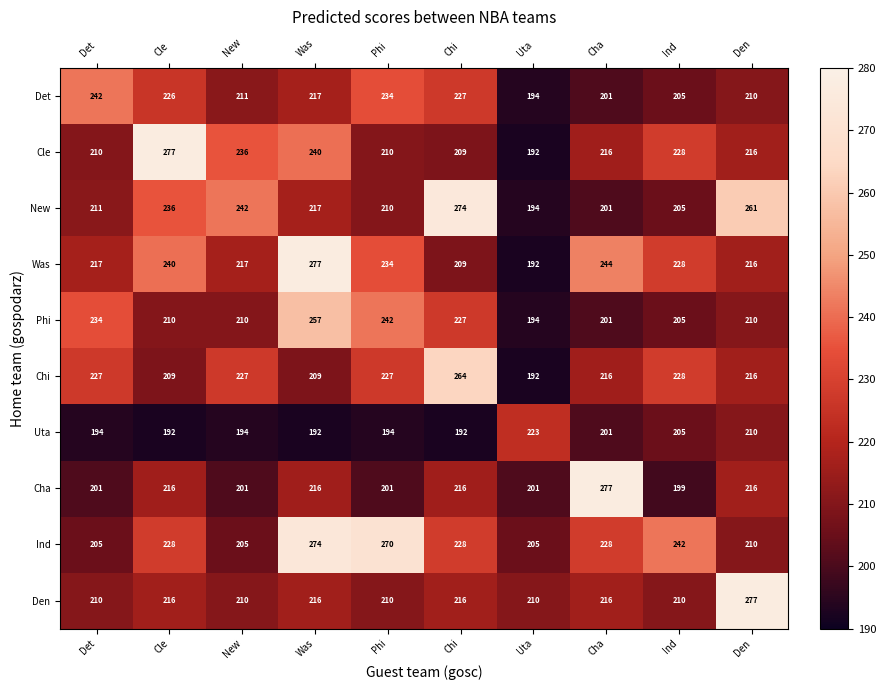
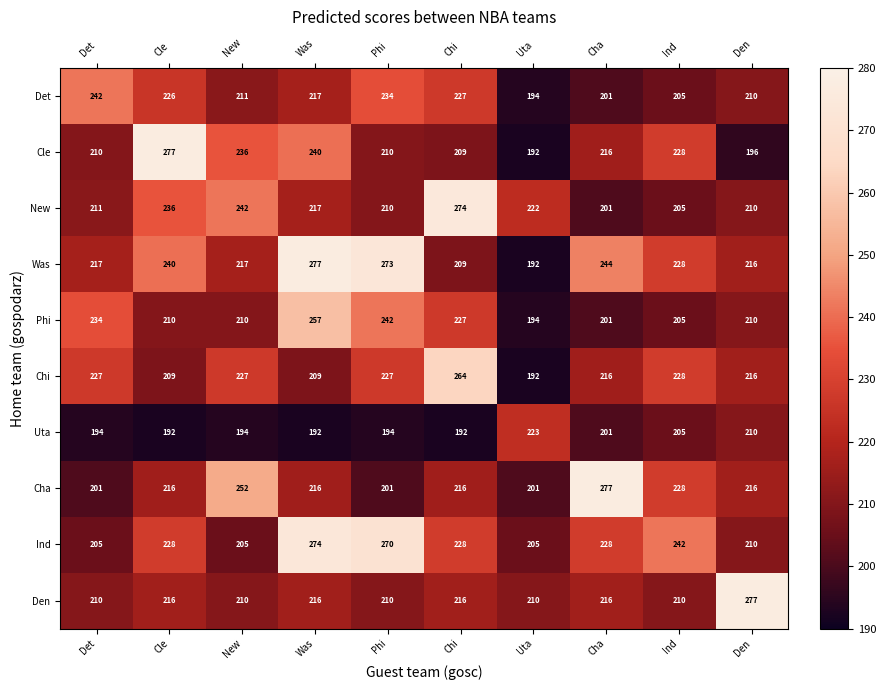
  {
    "Det": {
      "Det": 242,
      "Cle": 226,
      "New": 211,
      "Was": 217,
      "Phi": 234,
      "Chi": 227,
      "Uta": 194,
      "Cha": 201,
      "Ind": 205,
      "Den": 210
    },
    "Cle": {
      "Det": 210,
      "Cle": 277,
      "New": 236,
      "Was": 240,
      "Phi": 210,
      "Chi": 209,
      "Uta": 192,
      "Cha": 216,
      "Ind": 228,
-     "Den": 216
+     "Den": 196
    },
    "New": {
      "Det": 211,
      "Cle": 236,
      "New": 242,
      "Was": 217,
      "Phi": 210,
      "Chi": 274,
-     "Uta": 194,
+     "Uta": 222,
      "Cha": 201,
      "Ind": 205,
-     "Den": 261
+     "Den": 210
    },
    "Was": {
      "Det": 217,
      "Cle": 240,
      "New": 217,
      "Was": 277,
-     "Phi": 234,
+     "Phi": 273,
      "Chi": 209,
      "Uta": 192,
      "Cha": 244,
      "Ind": 228,
      "Den": 216
    },
    "Phi": {
      "Det": 234,
      "Cle": 210,
      "New": 210,
      "Was": 257,
      "Phi": 242,
      "Chi": 227,
      "Uta": 194,
      "Cha": 201,
      "Ind": 205,
      "Den": 210
    },
    "Chi": {
      "Det": 227,
      "Cle": 209,
      "New": 227,
      "Was": 209,
      "Phi": 227,
      "Chi": 264,
      "Uta": 192,
      "Cha": 216,
      "Ind": 228,
      "Den": 216
    },
    "Uta": {
      "Det": 194,
      "Cle": 192,
      "New": 194,
      "Was": 192,
      "Phi": 194,
      "Chi": 192,
      "Uta": 223,
      "Cha": 201,
      "Ind": 205,
      "Den": 210
    },
    "Cha": {
      "Det": 201,
      "Cle": 216,
-     "New": 201,
+     "New": 252,
      "Was": 216,
      "Phi": 201,
      "Chi": 216,
      "Uta": 201,
      "Cha": 277,
-     "Ind": 199,
+     "Ind": 228,
      "Den": 216
    },
    "Ind": {
      "Det": 205,
      "Cle": 228,
      "New": 205,
      "Was": 274,
      "Phi": 270,
      "Chi": 228,
      "Uta": 205,
      "Cha": 228,
      "Ind": 242,
      "Den": 210
    },
    "Den": {
      "Det": 210,
      "Cle": 216,
      "New": 210,
      "Was": 216,
      "Phi": 210,
      "Chi": 216,
      "Uta": 210,
      "Cha": 216,
      "Ind": 210,
      "Den": 277
    }
  }
